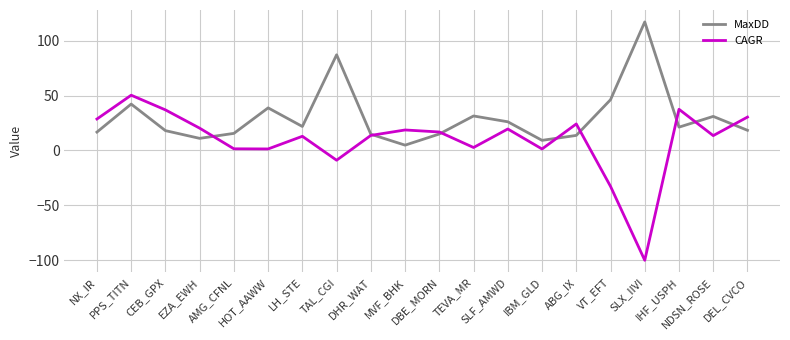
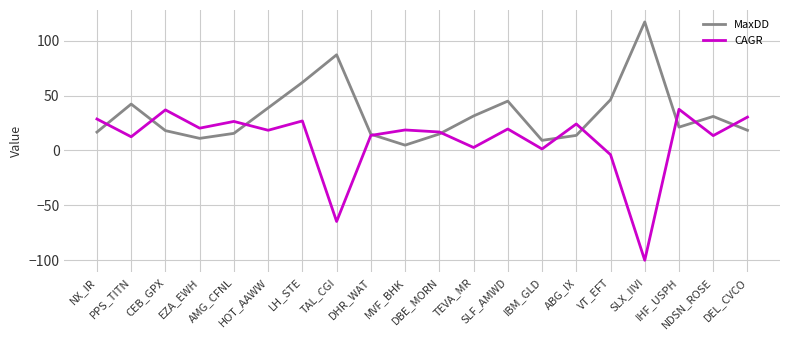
  {
    "MaxDD": {
      "NX_IR": 17,
      "PPS_TITN": 42,
      "CEB_GPX": 18,
      "EZA_EWH": 11,
      "AMG_CFNL": 16,
      "HOT_AAWW": 39,
-     "LH_STE": 22,
+     "LH_STE": 62,
      "TAL_CGI": 87,
      "MVF_BHK": 5,
      "TEVA_MR": 31,
-     "SLF_AMWD": 26,
+     "SLF_AMWD": 45,
      "IBM_GLD": 9,
      "ABG_IX": 14,
      "VT_EFT": 46,
      "SLX_IIVI": 117,
      "IHF_USPH": 21,
      "NDSN_ROSE": 31,
      "DEL_CVCO": 18
    },
    "CAGR": {
      "NX_IR": 29,
-     "PPS_TITN": 50,
+     "PPS_TITN": 12,
      "CEB_GPX": 37,
      "EZA_EWH": 20,
-     "AMG_CFNL": 2,
-     "HOT_AAWW": 1,
-     "LH_STE": 13,
-     "TAL_CGI": -9,
+     "AMG_CFNL": 26,
+     "HOT_AAWW": 18,
+     "LH_STE": 27,
+     "TAL_CGI": -65,
      "MVF_BHK": 19,
      "TEVA_MR": 3,
      "SLF_AMWD": 20,
      "IBM_GLD": 1,
      "ABG_IX": 24,
-     "VT_EFT": -33,
+     "VT_EFT": -4,
      "SLX_IIVI": -100,
      "IHF_USPH": 37,
      "NDSN_ROSE": 14,
      "DEL_CVCO": 30
    }
  }
